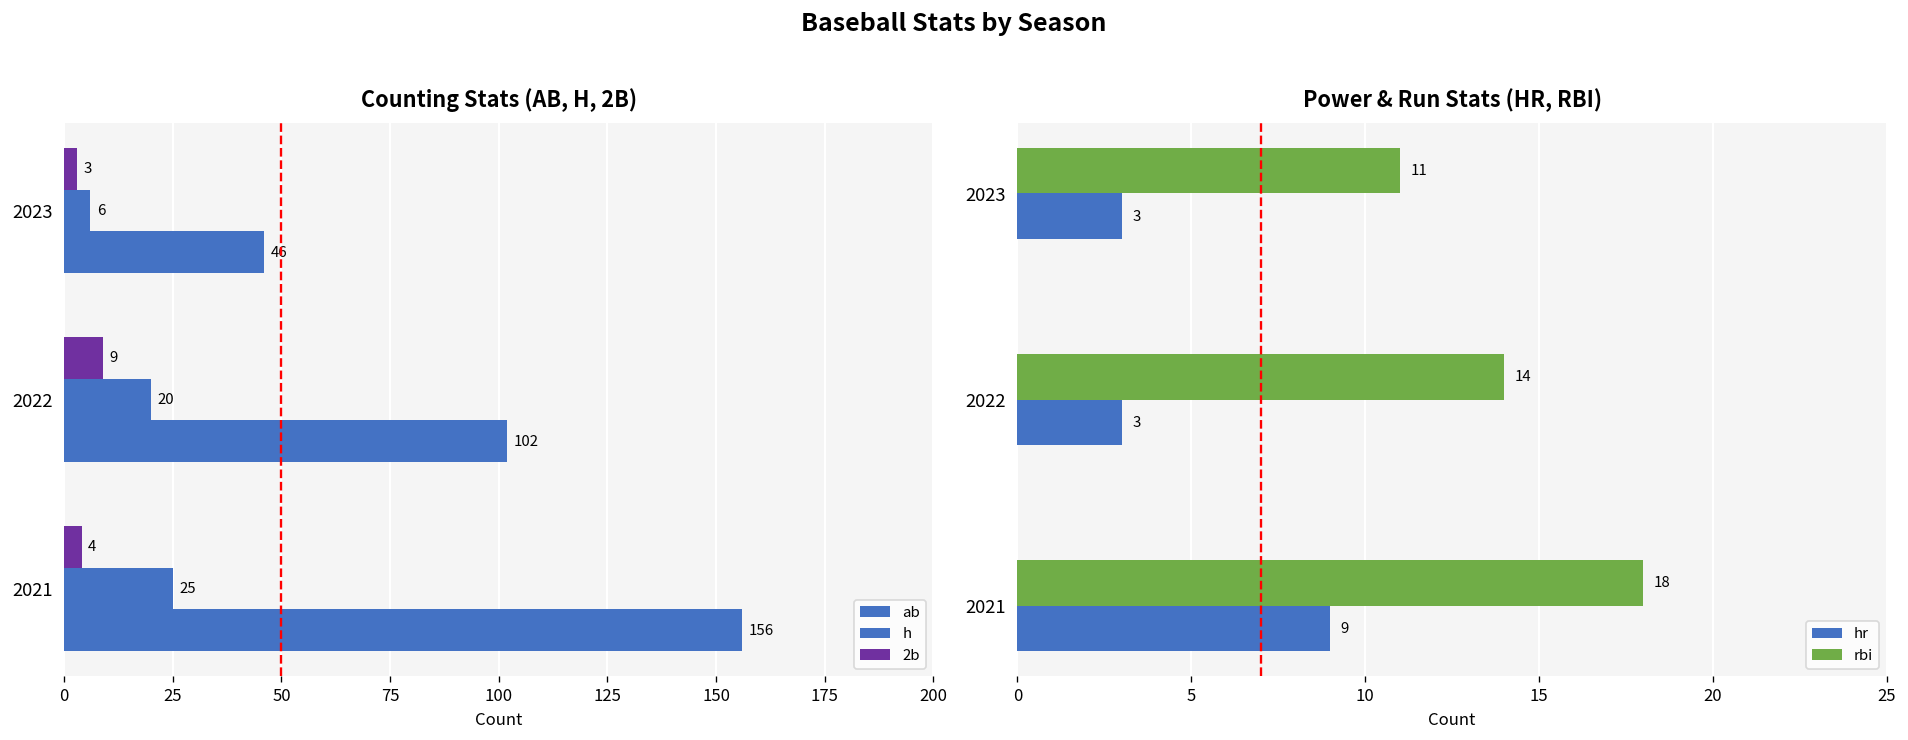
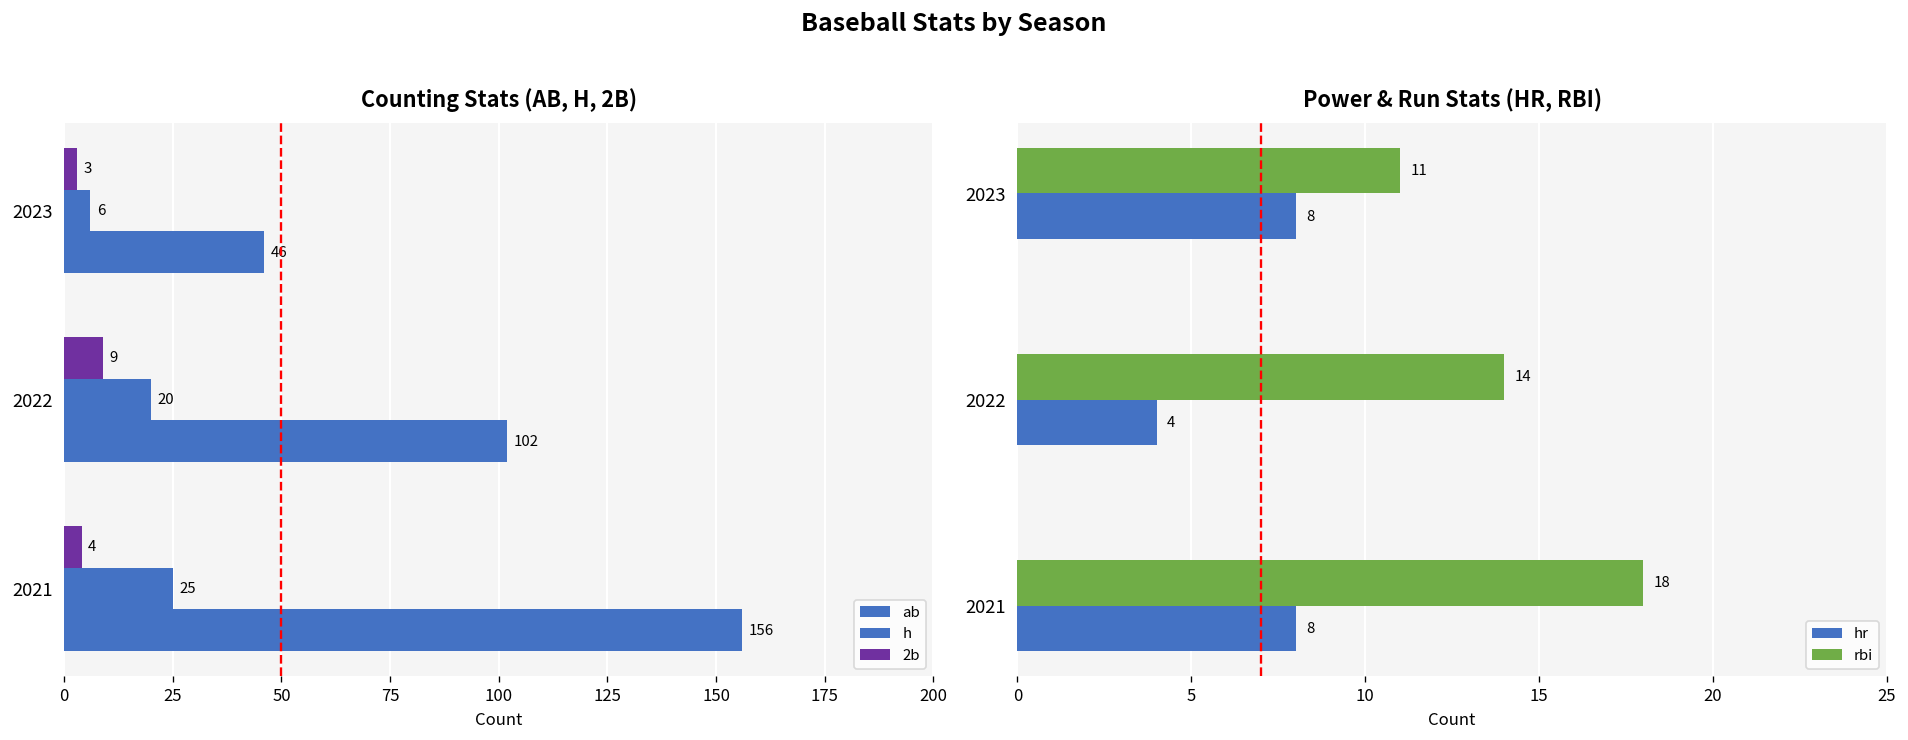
  {
    "Counting Stats (AB, H, 2B)": {
      "2b": {
        "2023": 3,
        "2022": 9,
        "2021": 4
      }
    },
    "Power & Run Stats (HR, RBI)": {
      "hr": {
-       "2023": 3,
-       "2022": 3,
-       "2021": 9
+       "2023": 8,
+       "2022": 4,
+       "2021": 8
      },
      "rbi": {
        "2023": 11,
        "2022": 14,
        "2021": 18
      }
    }
  }
